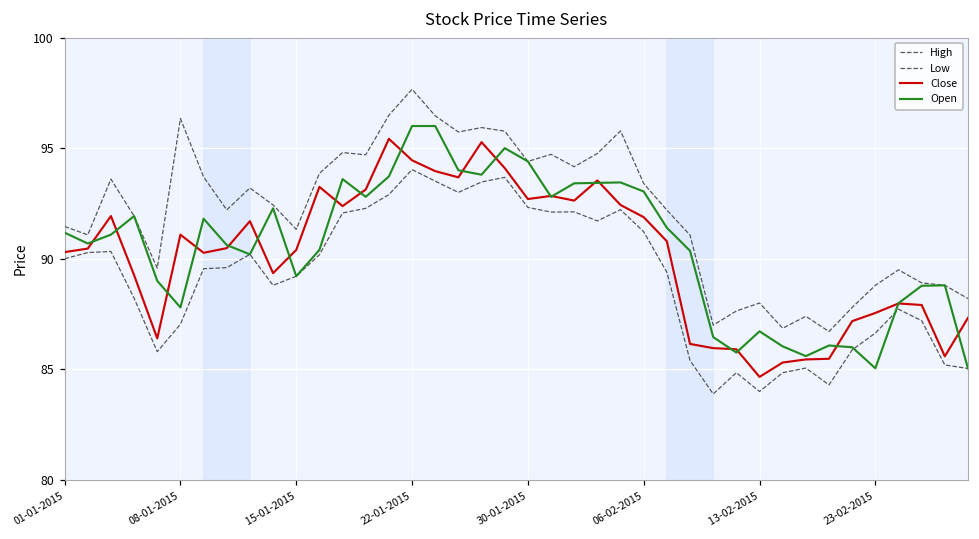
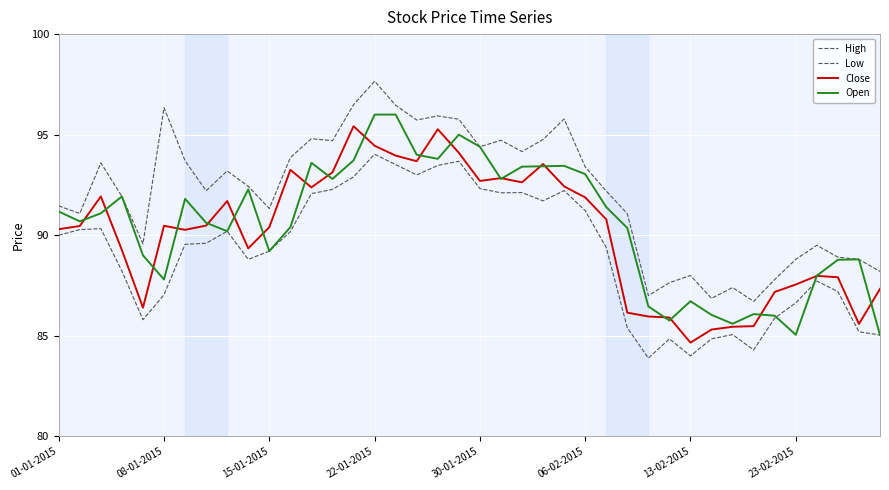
  {
    "Close": {
      "01-01-2015": 90.3,
-     "08-01-2015": 91.1,
+     "08-01-2015": 90.5,
      "15-01-2015": 90.4,
      "22-01-2015": 94.5,
      "30-01-2015": 92.7,
      "06-02-2015": 91.9,
      "13-02-2015": 84.7,
      "23-02-2015": 87.6
    },
    "Open": {
      "01-01-2015": 91.2,
      "08-01-2015": 87.8,
      "22-01-2015": 96.0,
      "06-02-2015": 93.0,
      "13-02-2015": 86.7,
      "23-02-2015": 85.1
    }
  }
